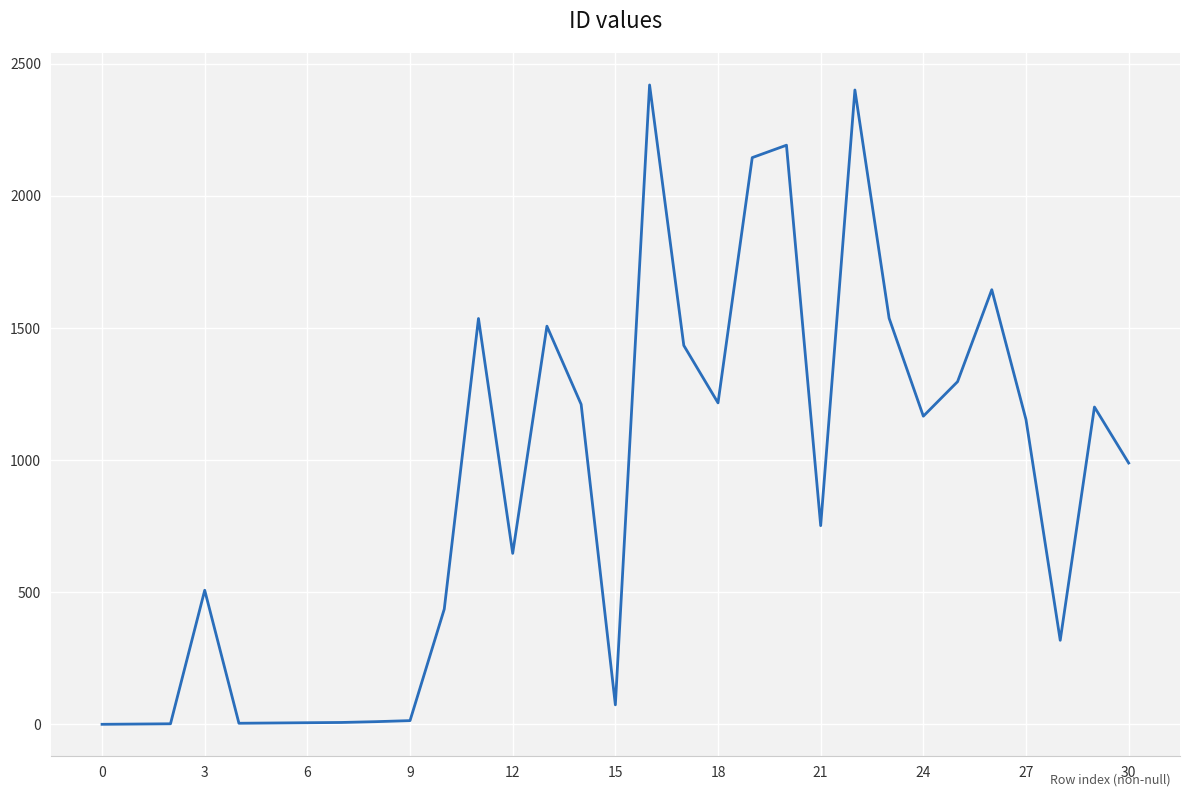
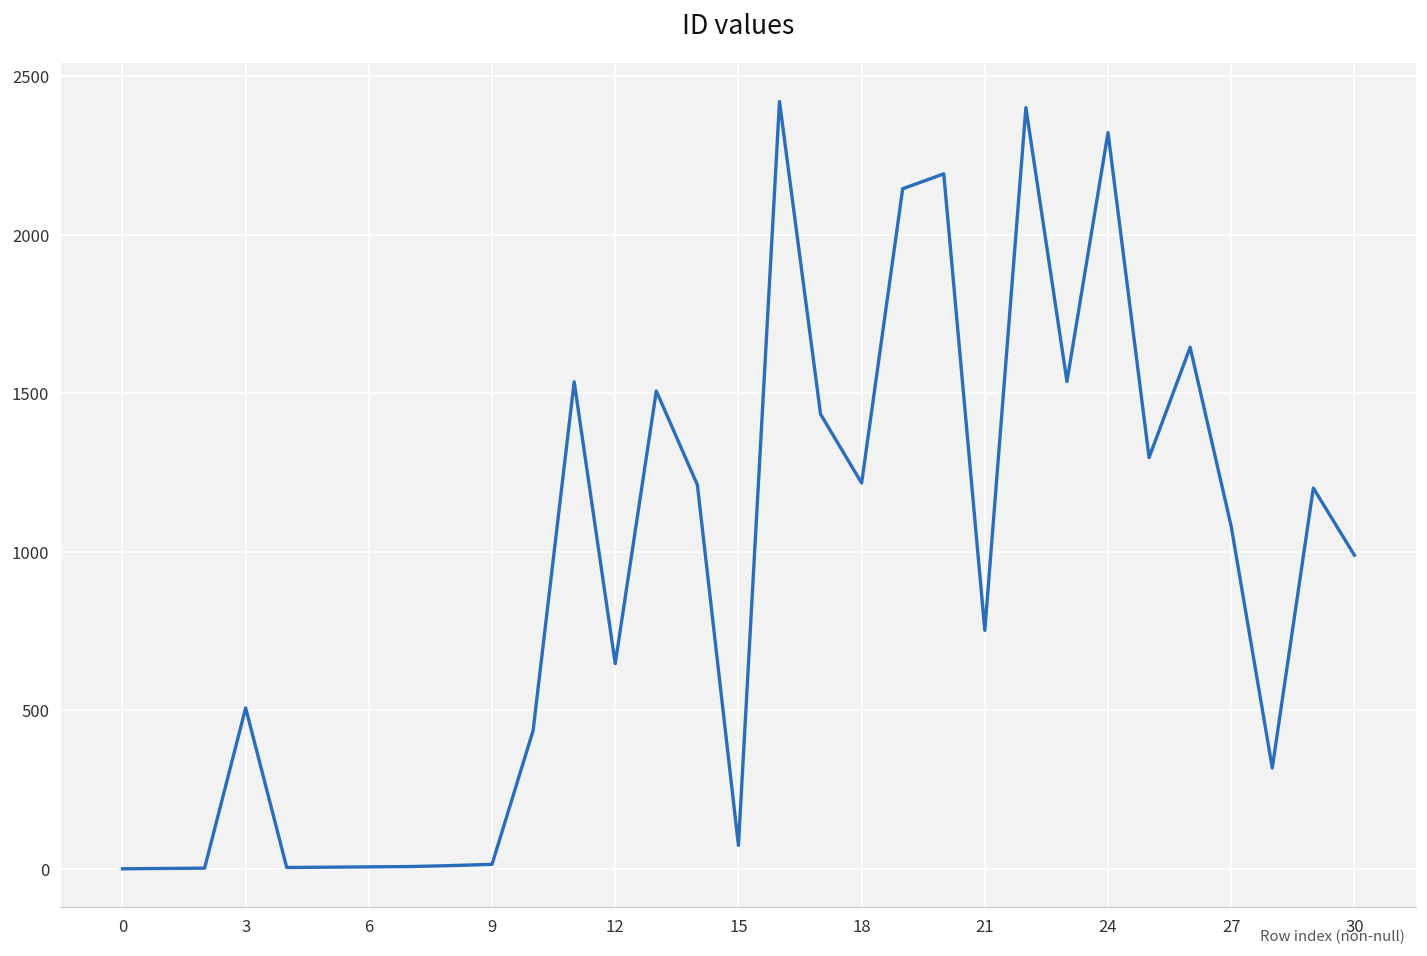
  {
    "0": 0,
    "3": 510,
    "6": 10,
    "9": 10,
    "12": 650,
    "15": 70,
    "18": 1220,
    "21": 750,
-   "24": 1170,
-   "27": 1150,
+   "24": 2320,
+   "27": 1080,
    "30": 990
  }
